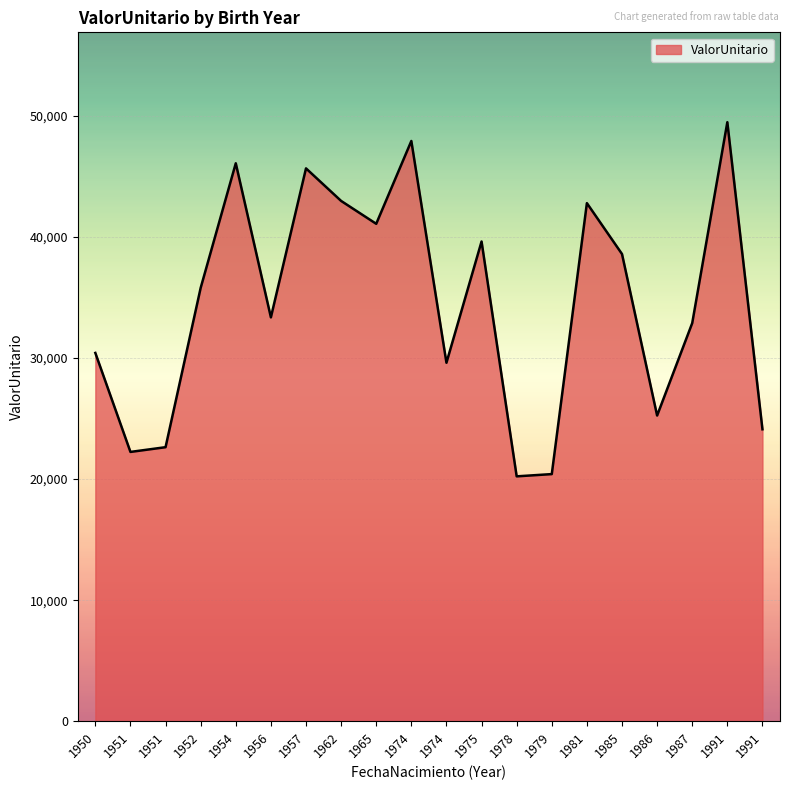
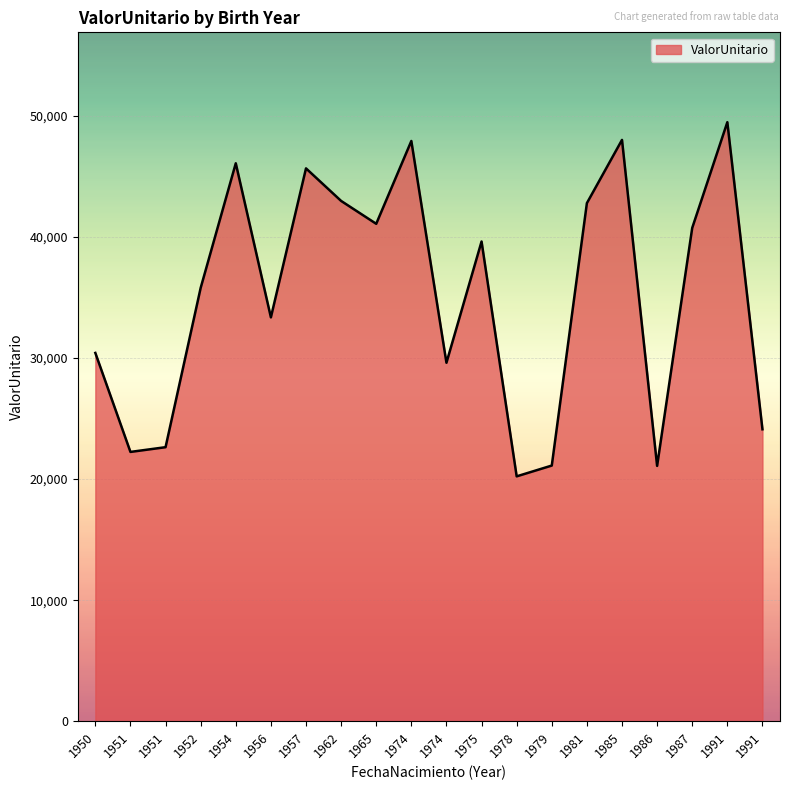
  {
    "1950": "30,400",
    "1952": "35,800",
    "1954": "46,100",
    "1956": "33,300",
    "1957": "45,700",
    "1962": "43,000",
    "1965": "41,100",
    "1975": "39,600",
    "1978": "20,200",
-   "1979": "20,400",
+   "1979": "21,100",
    "1981": "42,800",
-   "1985": "38,600",
-   "1986": "25,200",
-   "1987": "32,900"
+   "1985": "48,000",
+   "1986": "21,100",
+   "1987": "40,700"
  }
